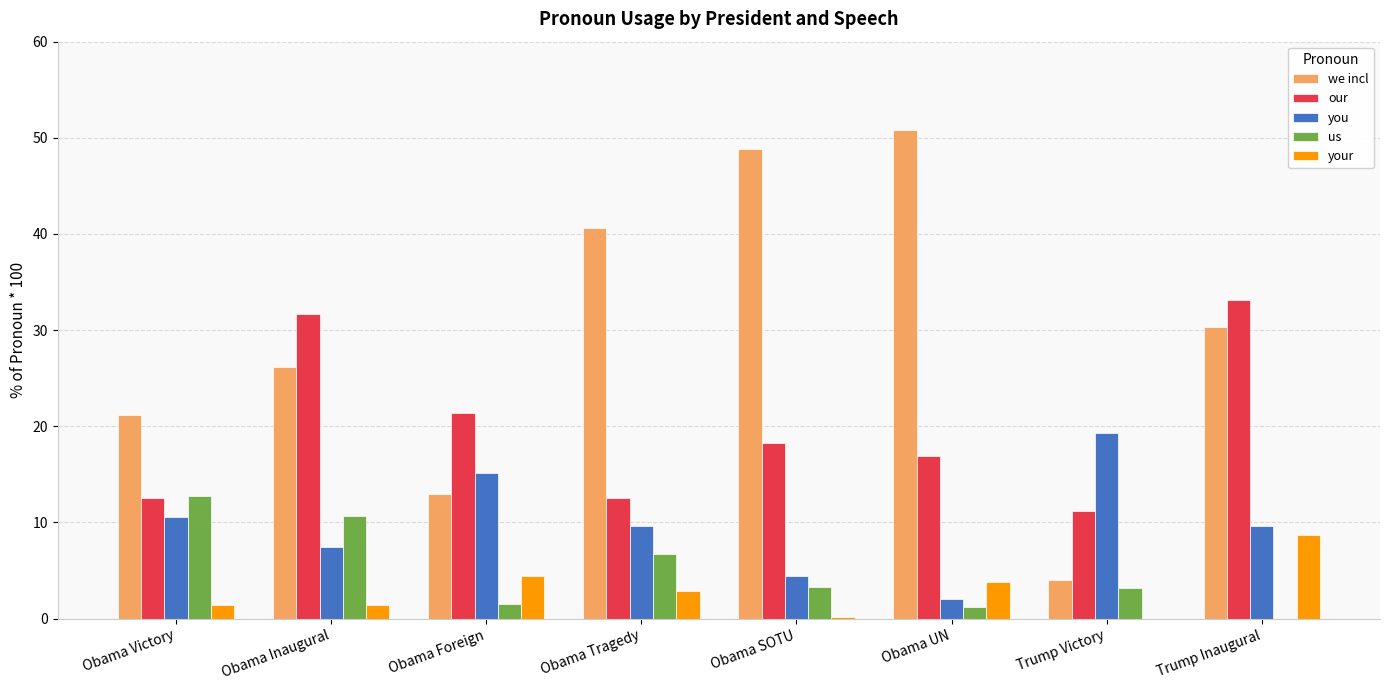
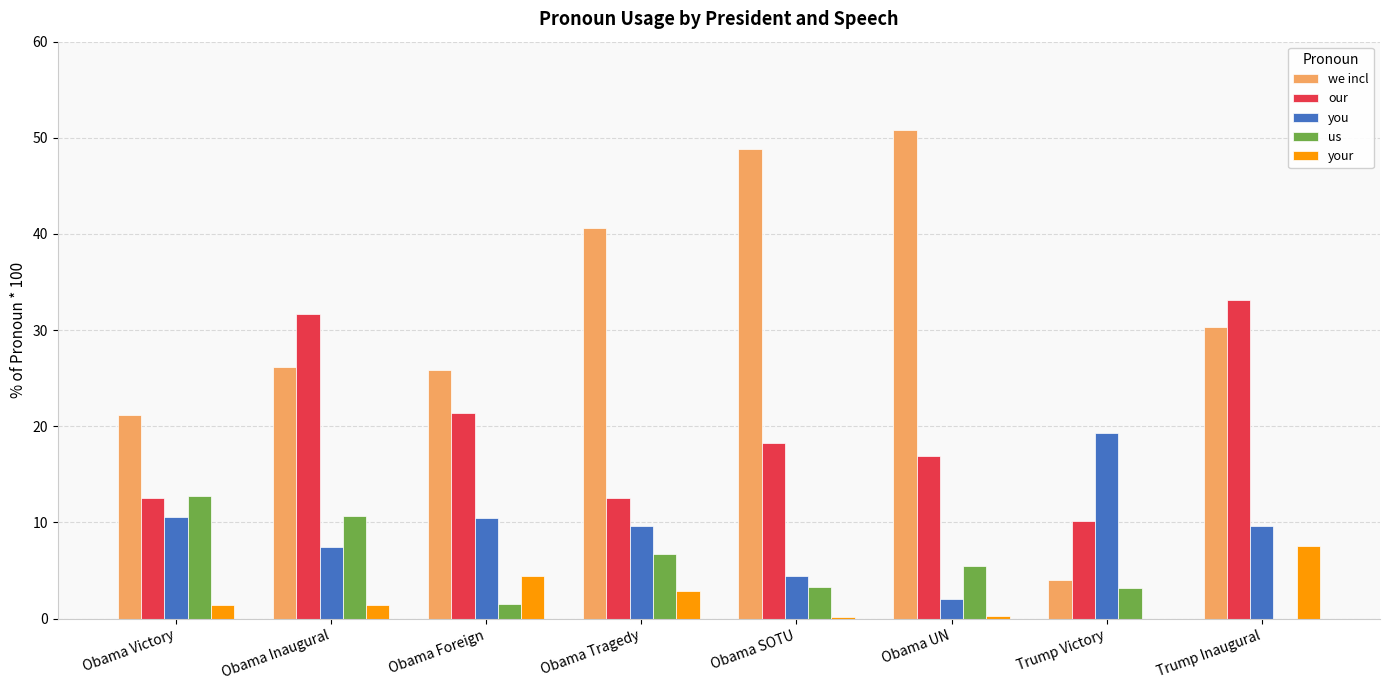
  {
    "we incl": {
      "Obama Victory": 21,
      "Obama Inaugural": 26,
-     "Obama Foreign": 13,
+     "Obama Foreign": 26,
      "Obama Tragedy": 41,
      "Obama SOTU": 49,
      "Obama UN": 51,
      "Trump Victory": 4,
      "Trump Inaugural": 30
    },
    "our": {
      "Obama Victory": 13,
      "Obama Inaugural": 32,
      "Obama Foreign": 21,
      "Obama Tragedy": 13,
      "Obama SOTU": 18,
      "Obama UN": 17,
-     "Trump Victory": 11,
+     "Trump Victory": 10,
      "Trump Inaugural": 33
    },
    "you": {
      "Obama Victory": 11,
      "Obama Inaugural": 7,
-     "Obama Foreign": 15,
+     "Obama Foreign": 10,
      "Obama Tragedy": 10,
      "Obama SOTU": 4,
      "Obama UN": 2,
      "Trump Victory": 19,
      "Trump Inaugural": 10
    },
    "us": {
      "Obama Victory": 13,
      "Obama Inaugural": 11,
      "Obama Foreign": 1,
      "Obama Tragedy": 7,
      "Obama SOTU": 3,
-     "Obama UN": 1,
+     "Obama UN": 6,
      "Trump Victory": 3,
      "Trump Inaugural": 0
    },
    "your": {
      "Obama Victory": 1,
      "Obama Inaugural": 1,
      "Obama Foreign": 4,
      "Obama Tragedy": 3,
-     "Obama UN": 4,
+     "Obama UN": 0,
      "Trump Victory": 0,
-     "Trump Inaugural": 9
+     "Trump Inaugural": 8
    }
  }
